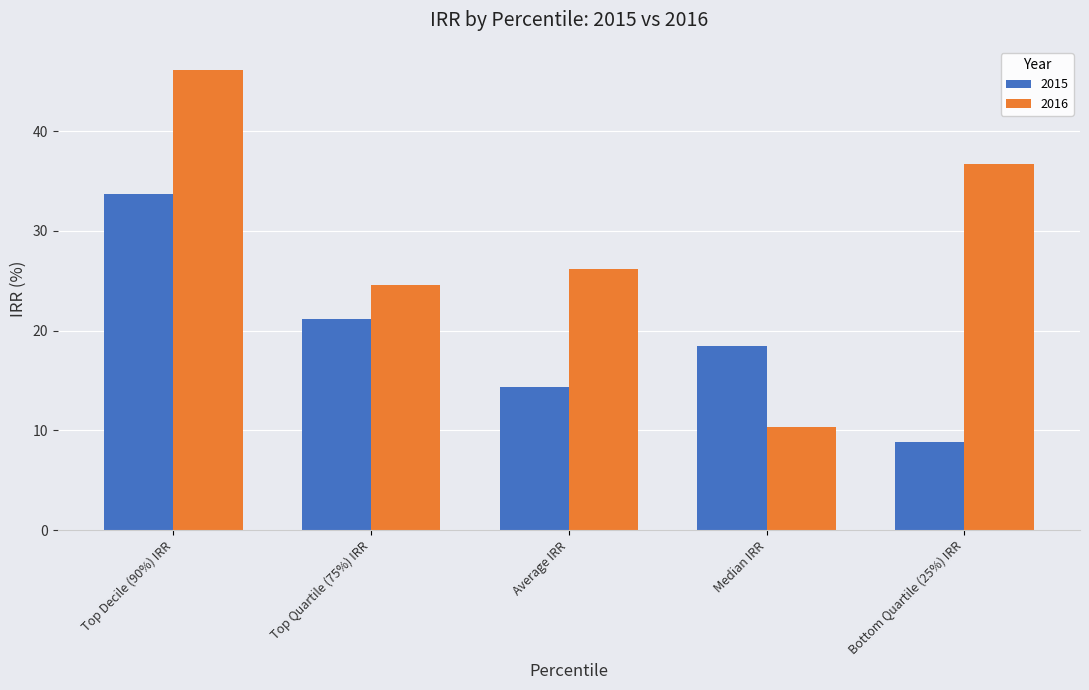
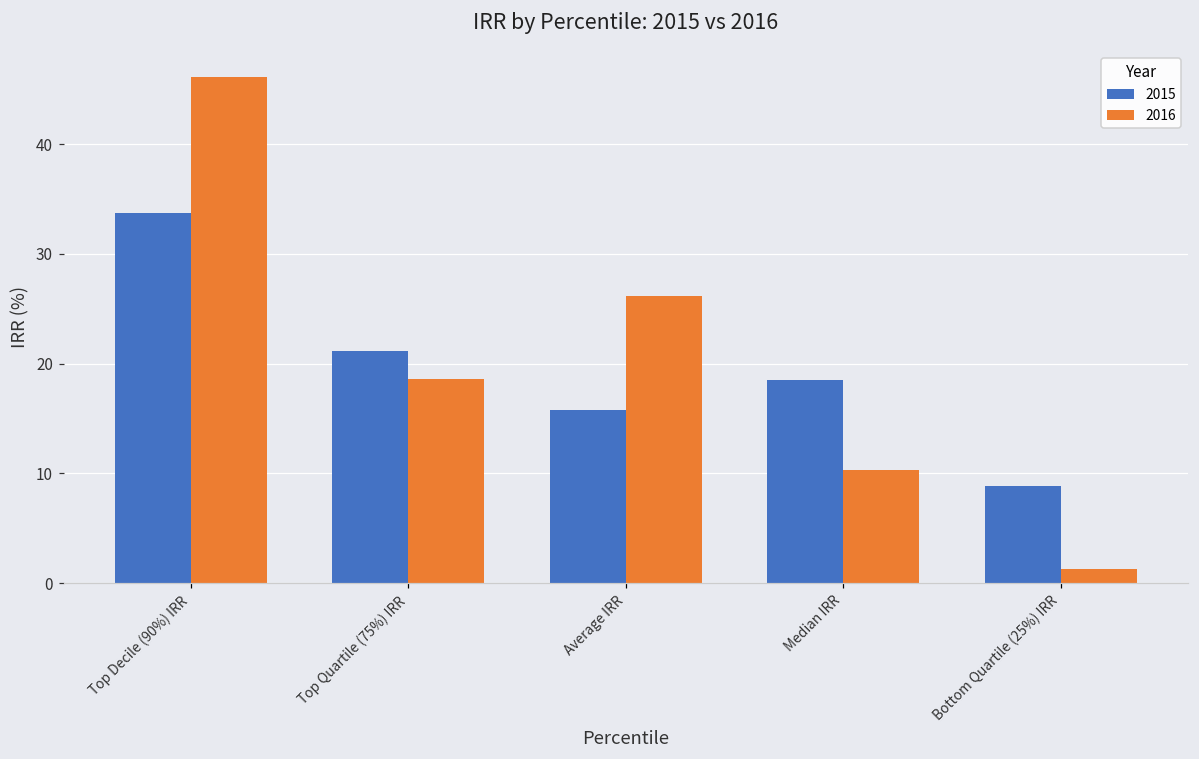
  {
    "2015": {
      "Top Decile (90%) IRR": 34,
      "Top Quartile (75%) IRR": 21,
-     "Average IRR": 14,
+     "Average IRR": 16,
      "Median IRR": 18,
      "Bottom Quartile (25%) IRR": 9
    },
    "2016": {
      "Top Decile (90%) IRR": 46,
-     "Top Quartile (75%) IRR": 25,
+     "Top Quartile (75%) IRR": 19,
      "Average IRR": 26,
      "Median IRR": 10,
-     "Bottom Quartile (25%) IRR": 37
+     "Bottom Quartile (25%) IRR": 1
    }
  }
